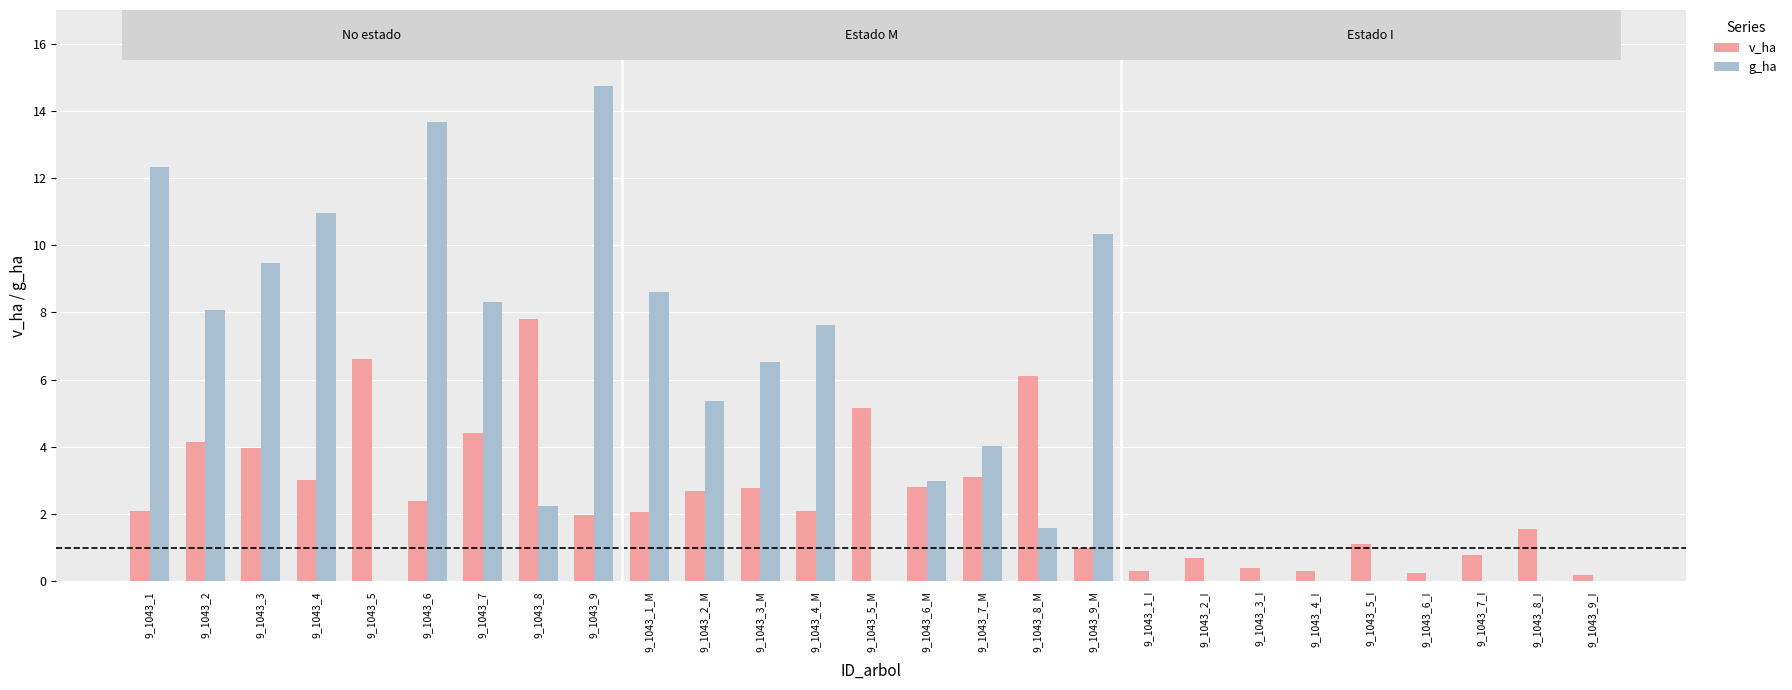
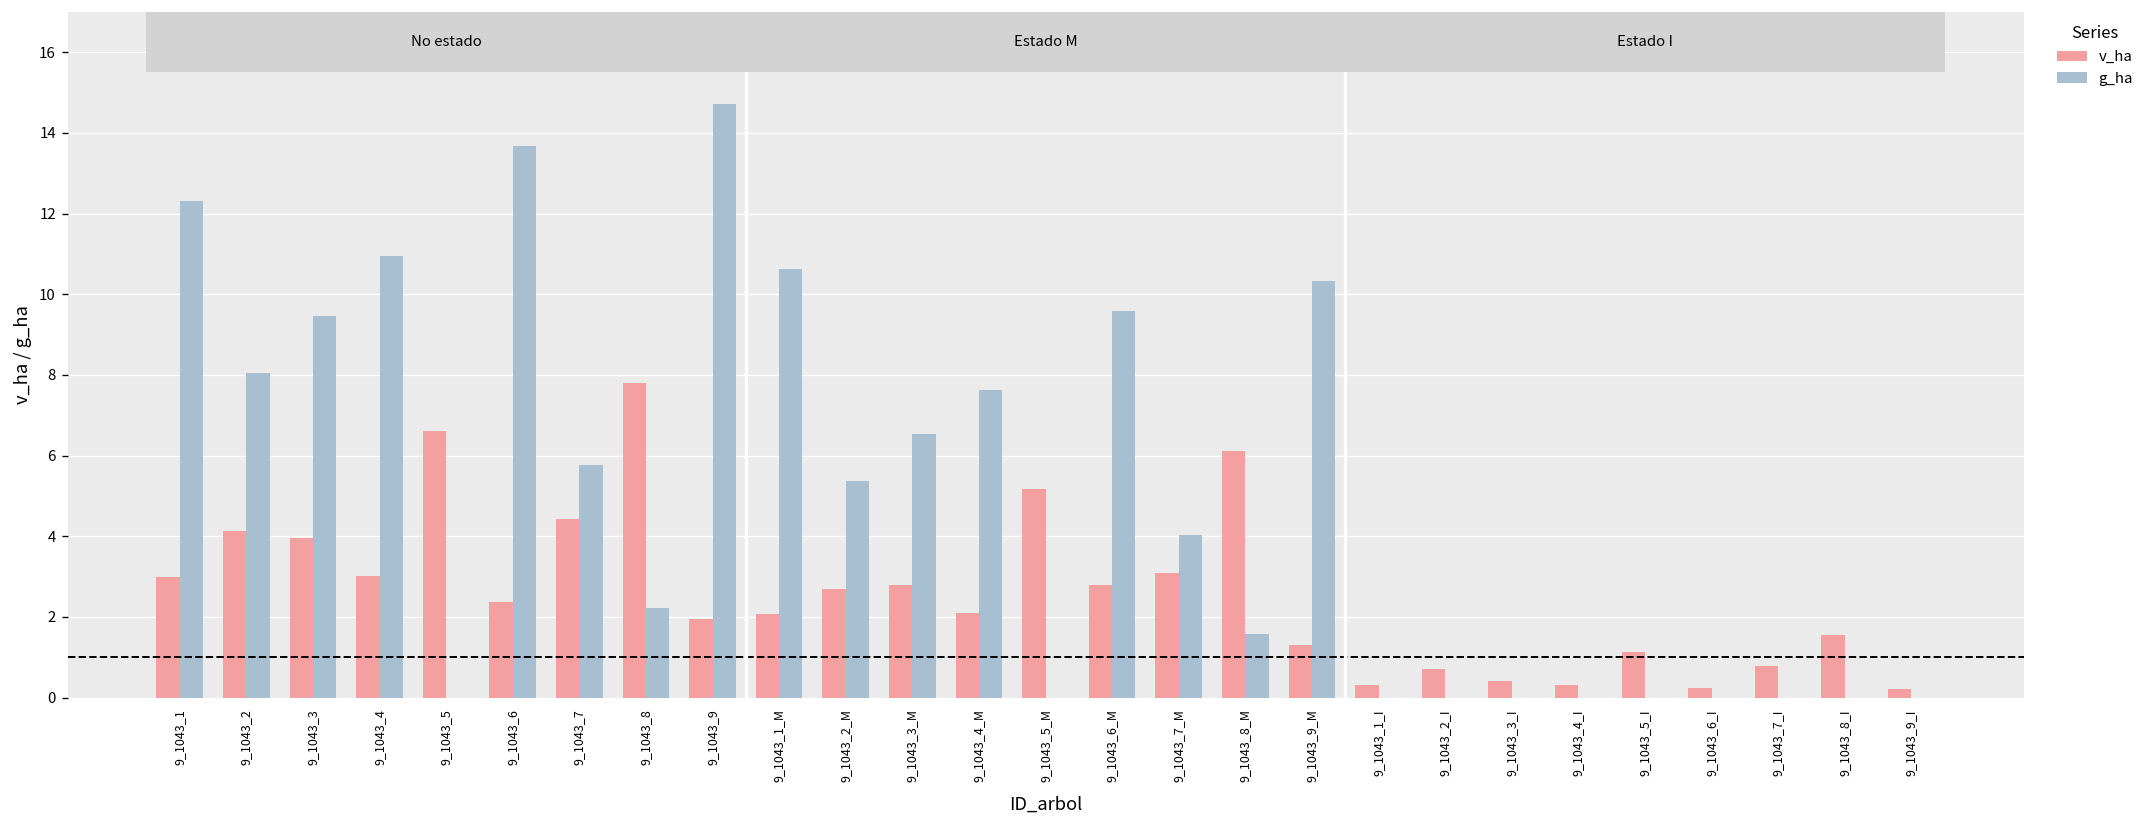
  {
    "v_ha": {
-     "9_1043_1": 2.1,
+     "9_1043_1": 3.0,
      "9_1043_2": 4.1,
      "9_1043_3": 4.0,
      "9_1043_4": 3.0,
      "9_1043_5": 6.6,
      "9_1043_6": 2.4,
      "9_1043_7": 4.4,
      "9_1043_8": 7.8,
      "9_1043_9": 2.0,
      "9_1043_1_M": 2.1,
      "9_1043_2_M": 2.7,
      "9_1043_3_M": 2.8,
      "9_1043_4_M": 2.1,
      "9_1043_5_M": 5.2,
      "9_1043_6_M": 2.8,
      "9_1043_7_M": 3.1,
      "9_1043_8_M": 6.1,
-     "9_1043_9_M": 1.0,
+     "9_1043_9_M": 1.3,
      "9_1043_1_I": 0.3,
      "9_1043_2_I": 0.7,
      "9_1043_3_I": 0.4,
      "9_1043_4_I": 0.3,
      "9_1043_5_I": 1.1,
      "9_1043_6_I": 0.2,
      "9_1043_7_I": 0.8,
      "9_1043_8_I": 1.6,
      "9_1043_9_I": 0.2
    },
    "g_ha": {
      "9_1043_1": 12.3,
      "9_1043_2": 8.1,
      "9_1043_3": 9.5,
      "9_1043_4": 11.0,
      "9_1043_5": 0.0,
      "9_1043_6": 13.7,
-     "9_1043_7": 8.3,
+     "9_1043_7": 5.8,
      "9_1043_8": 2.2,
      "9_1043_9": 14.7,
-     "9_1043_1_M": 8.6,
+     "9_1043_1_M": 10.6,
      "9_1043_2_M": 5.4,
      "9_1043_3_M": 6.5,
      "9_1043_4_M": 7.6,
      "9_1043_5_M": 0.0,
-     "9_1043_6_M": 3.0,
+     "9_1043_6_M": 9.6,
      "9_1043_7_M": 4.0,
      "9_1043_8_M": 1.6,
      "9_1043_9_M": 10.3,
      "9_1043_1_I": 0.0,
      "9_1043_2_I": 0.0,
      "9_1043_3_I": 0.0,
      "9_1043_4_I": 0.0,
      "9_1043_5_I": 0.0,
      "9_1043_6_I": 0.0,
      "9_1043_7_I": 0.0,
      "9_1043_8_I": 0.0,
      "9_1043_9_I": 0.0
    }
  }
